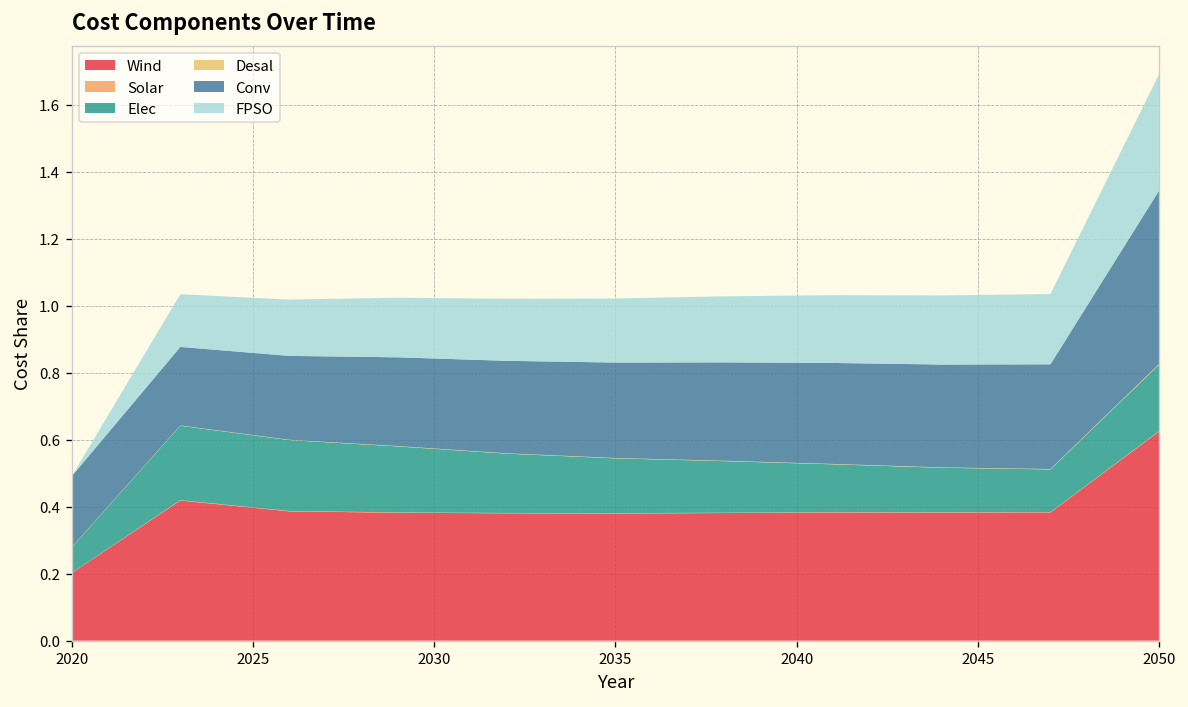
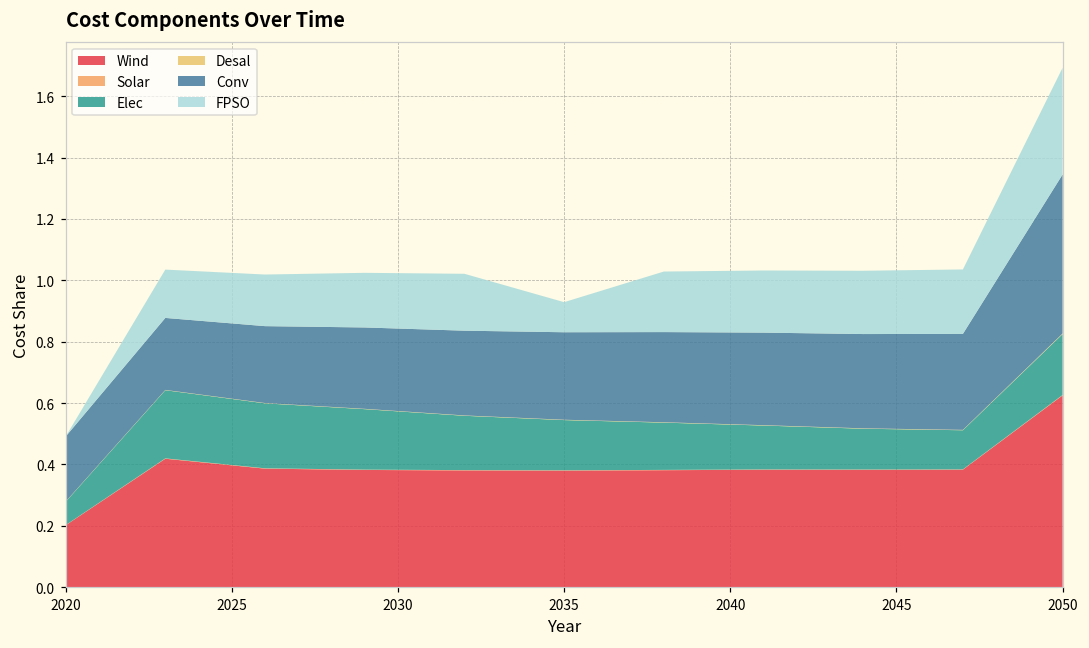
  {
    "FPSO": {
-     "2035": 0.19,
+     "2035": 0.10,
      "2050": 0.35
    }
  }
